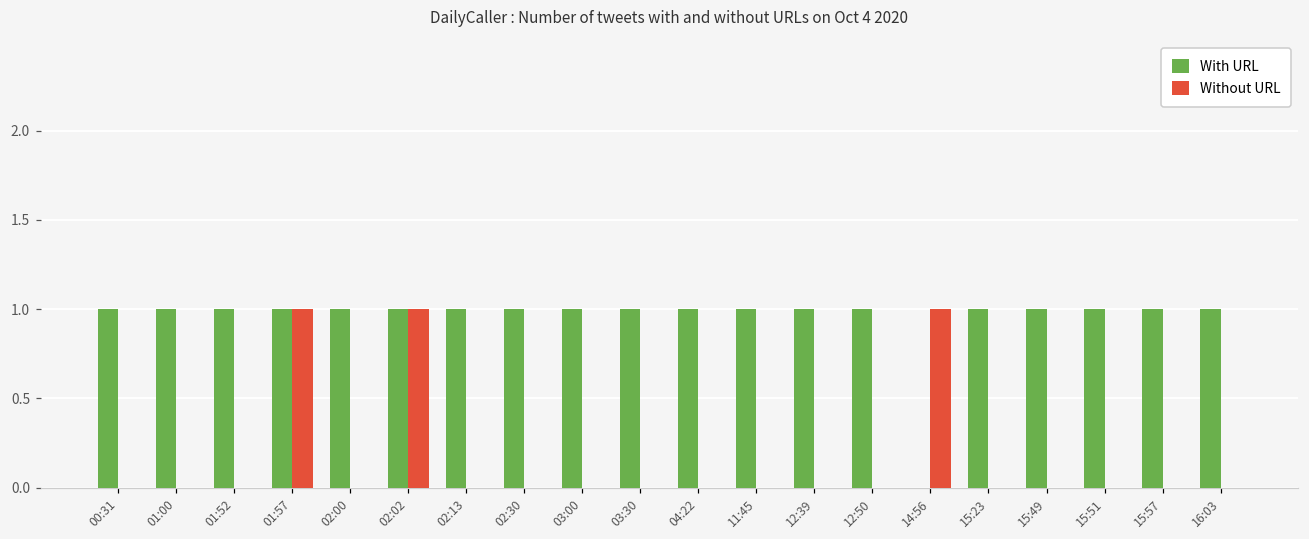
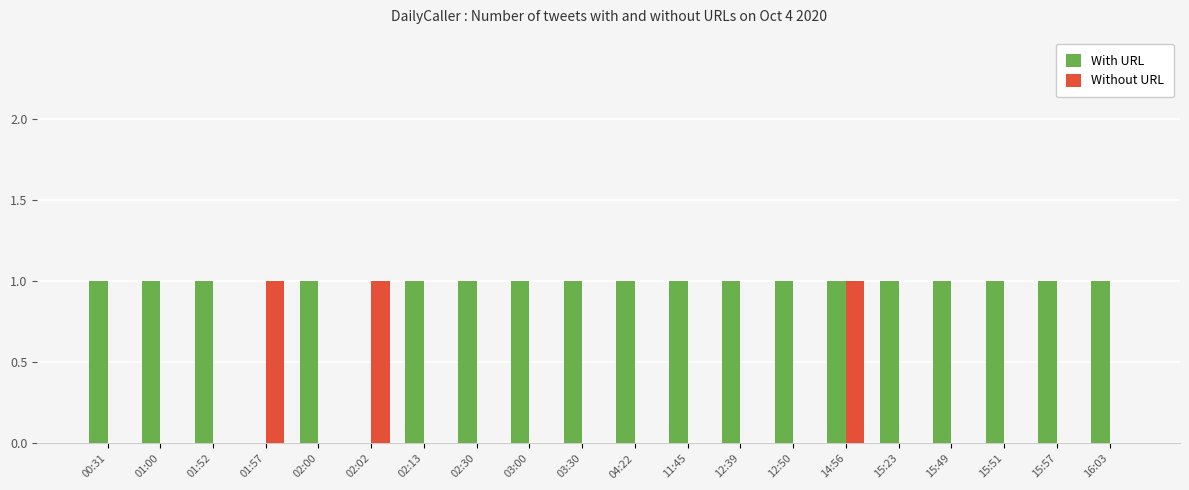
  {
    "With URL": {
      "00:31": 1,
      "01:00": 1,
      "01:52": 1,
-     "01:57": 1,
+     "01:57": 0,
      "02:00": 1,
-     "02:02": 1,
+     "02:02": 0,
      "02:13": 1,
      "02:30": 1,
      "03:00": 1,
      "03:30": 1,
      "04:22": 1,
      "11:45": 1,
      "12:39": 1,
      "12:50": 1,
-     "14:56": 0,
+     "14:56": 1,
      "15:23": 1,
      "15:49": 1,
      "15:51": 1,
      "15:57": 1,
      "16:03": 1
    },
    "Without URL": {
      "00:31": 0,
      "01:00": 0,
      "01:52": 0,
      "01:57": 1,
      "02:00": 0,
      "02:02": 1,
      "02:13": 0,
      "02:30": 0,
      "03:00": 0,
      "03:30": 0,
      "04:22": 0,
      "11:45": 0,
      "12:39": 0,
      "12:50": 0,
      "14:56": 1,
      "15:23": 0,
      "15:49": 0,
      "15:51": 0,
      "15:57": 0,
      "16:03": 0
    }
  }
